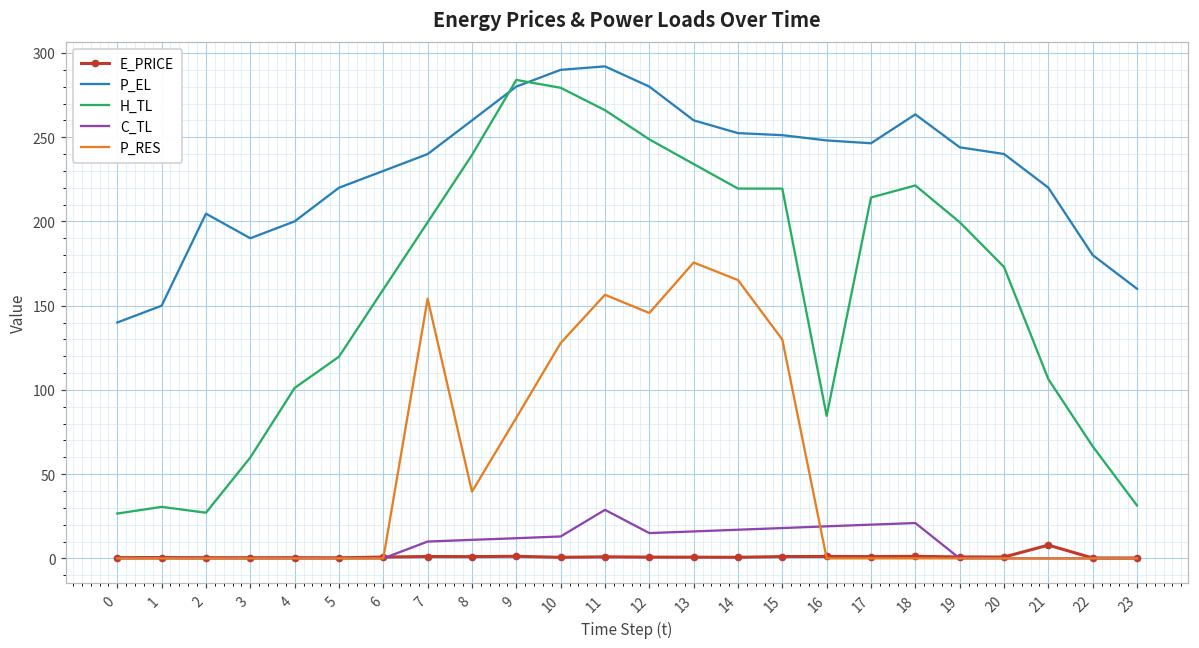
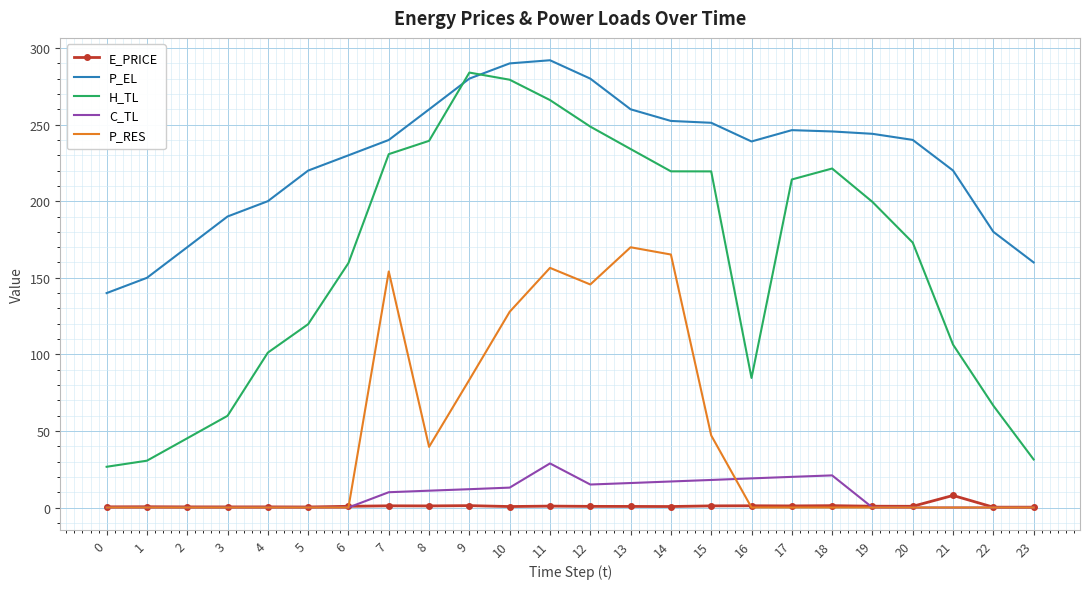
  {
    "E_PRICE": {
      "7": 1,
      "8": 1,
      "9": 1,
      "10": 1,
      "11": 1,
      "12": 1,
      "13": 1,
      "14": 1,
      "15": 1,
      "21": 8
    },
    "P_EL": {
      "0": 140,
      "1": 150,
-     "2": 205,
+     "2": 170,
      "3": 190,
      "4": 200,
      "5": 220,
      "6": 230,
      "7": 240,
      "8": 260,
      "9": 280,
      "10": 290,
      "11": 292,
      "12": 280,
      "13": 260,
      "14": 252,
      "15": 251,
-     "16": 248,
+     "16": 239,
      "17": 246,
-     "18": 264,
+     "18": 246,
      "19": 244,
      "20": 240,
      "21": 220,
      "22": 180,
      "23": 160
    },
    "H_TL": {
      "0": 27,
      "1": 31,
-     "2": 27,
+     "2": 45,
      "3": 60,
      "4": 101,
      "5": 120,
      "6": 160,
-     "7": 199,
+     "7": 231,
      "8": 239,
      "9": 284,
      "10": 279,
      "11": 266,
      "12": 249,
      "13": 234,
      "14": 220,
      "15": 219,
      "16": 85,
      "17": 214,
      "18": 221,
      "19": 200,
      "20": 173,
      "21": 106,
      "22": 67,
      "23": 31
    },
    "C_TL": {
      "7": 10,
      "8": 11,
      "9": 12,
      "10": 13,
      "11": 29,
      "12": 15,
      "13": 16,
      "14": 17,
      "15": 18,
      "16": 19,
      "17": 20,
      "18": 21
    },
    "P_RES": {
      "7": 154,
      "8": 40,
      "9": 83,
      "10": 128,
      "11": 156,
      "12": 146,
-     "13": 176,
+     "13": 170,
      "14": 165,
-     "15": 130
+     "15": 47
    }
  }
